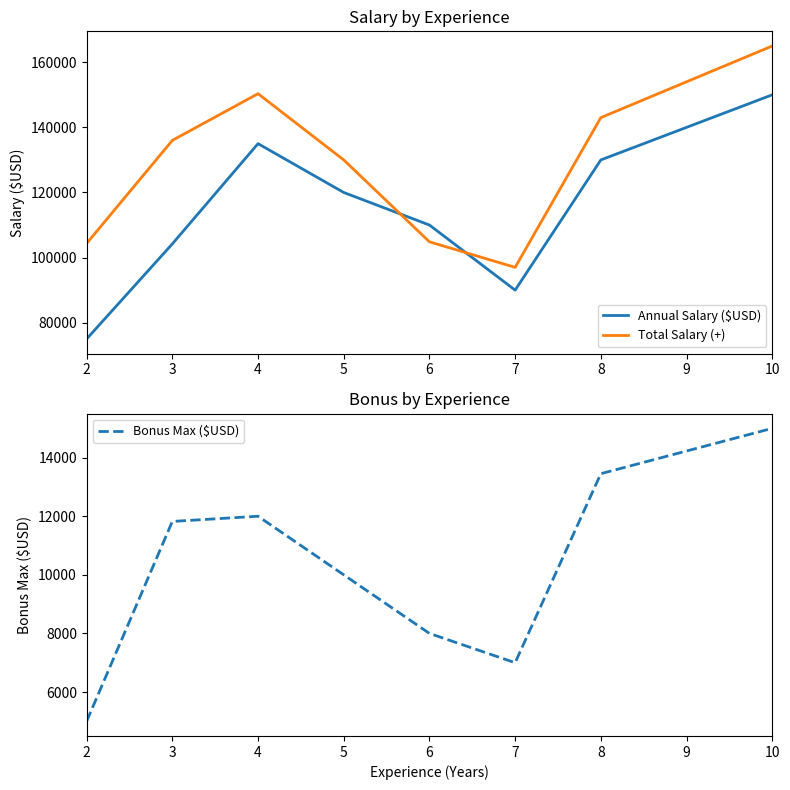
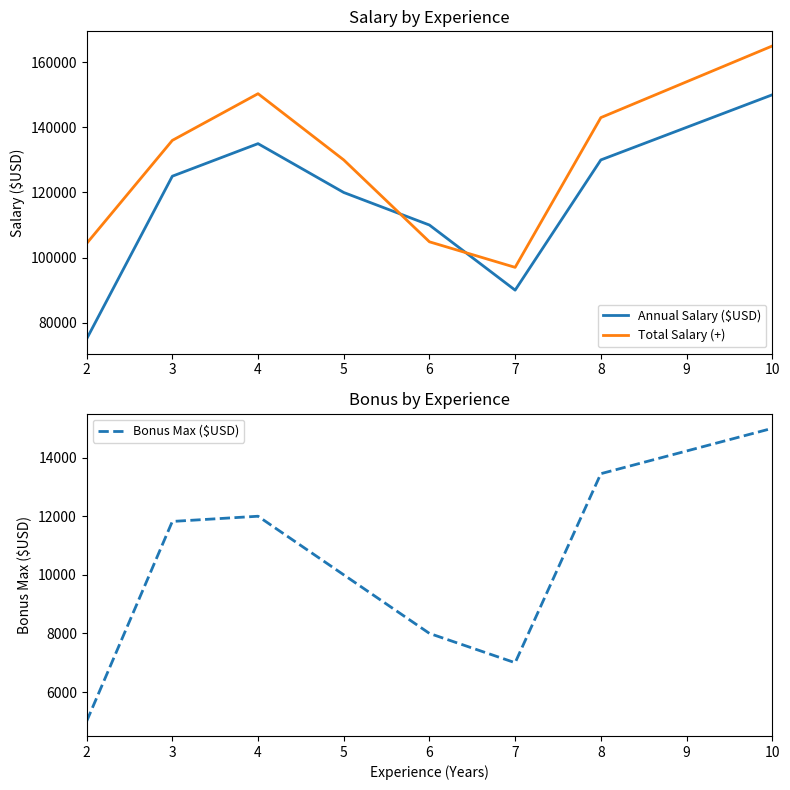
  {
    "Salary by Experience": {
      "Annual Salary ($USD)": {
        "2": 75000,
-       "3": 104000,
+       "3": 125000,
        "4": 135000,
        "5": 120000,
        "6": 110000,
        "7": 90000,
        "8": 130000,
        "10": 150000
      },
      "Total Salary (+)": {
        "2": 104000,
        "3": 136000,
        "4": 150000,
        "5": 130000,
        "6": 105000,
        "7": 97000,
        "8": 143000,
        "10": 165000
      }
    },
    "Bonus by Experience": {
      "2": 5000,
      "3": 11800,
      "4": 12000,
      "5": 10000,
      "6": 8000,
      "7": 7000,
      "8": 13500,
      "10": 15000
    }
  }
